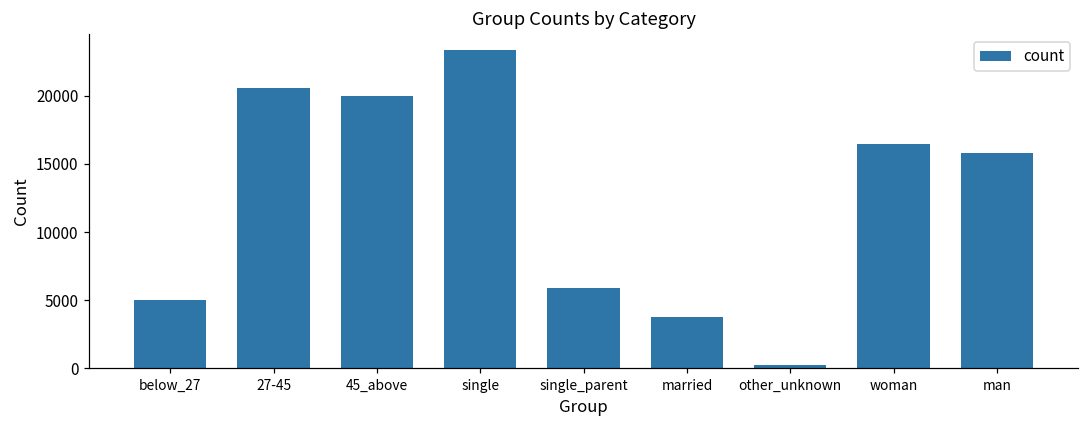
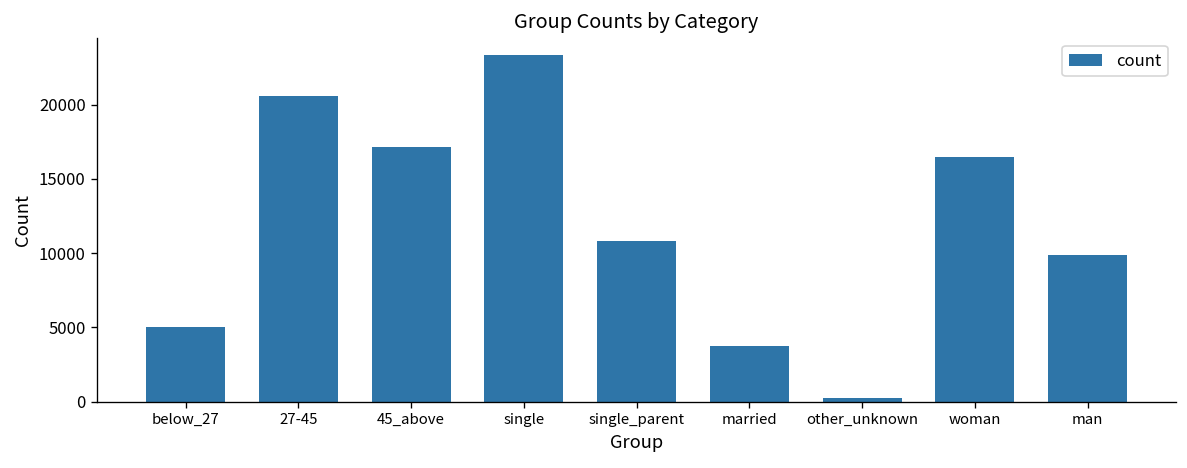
  {
    "below_27": 5000,
    "27-45": 20500,
-   "45_above": 20000,
+   "45_above": 17200,
    "single": 23300,
-   "single_parent": 5900,
+   "single_parent": 10800,
    "married": 3800,
    "other_unknown": 200,
    "woman": 16400,
-   "man": 15800
+   "man": 9900
  }
